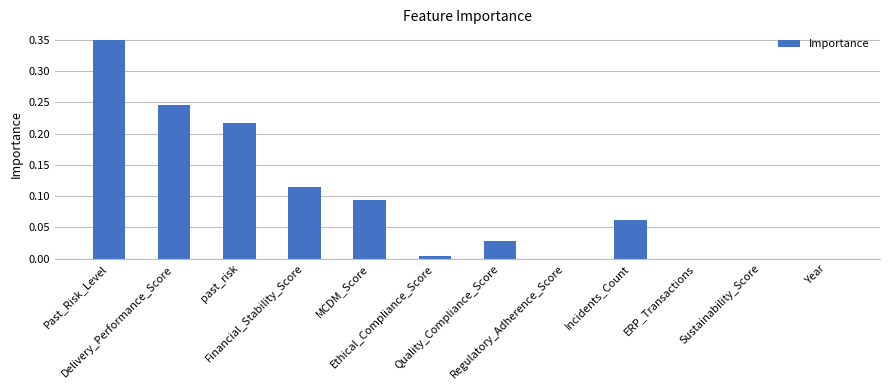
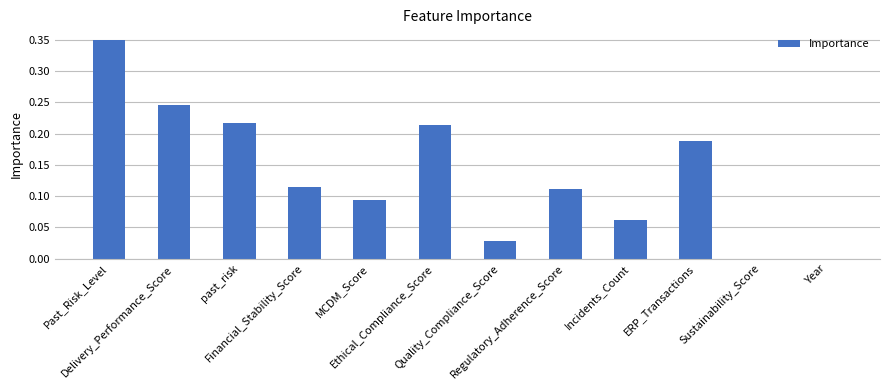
  {
    "Past_Risk_Level": 0.35,
    "Delivery_Performance_Score": 0.25,
    "past_risk": 0.22,
    "Financial_Stability_Score": 0.11,
    "MCDM_Score": 0.09,
-   "Ethical_Compliance_Score": 0.00,
+   "Ethical_Compliance_Score": 0.21,
    "Quality_Compliance_Score": 0.03,
-   "Regulatory_Adherence_Score": 0.00,
+   "Regulatory_Adherence_Score": 0.11,
    "Incidents_Count": 0.06,
-   "ERP_Transactions": 0.00
+   "ERP_Transactions": 0.19
  }
